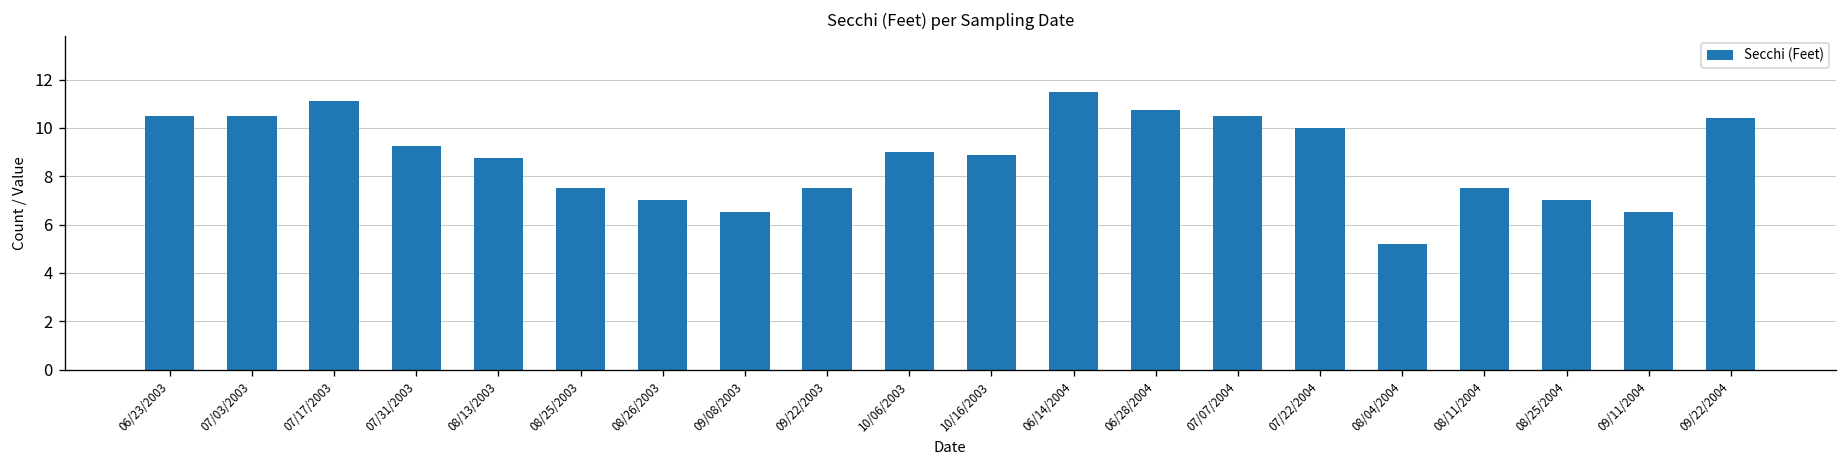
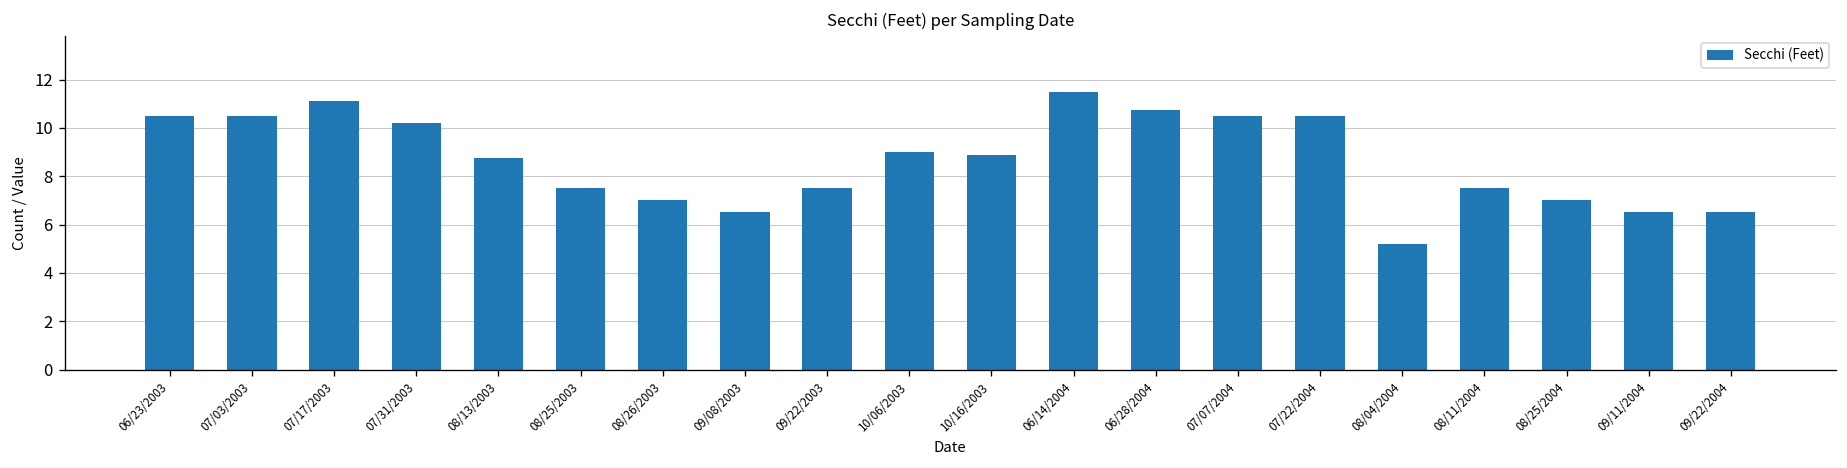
  {
    "06/23/2003": 10.5,
    "07/03/2003": 10.5,
    "07/17/2003": 11.1,
-   "07/31/2003": 9.3,
+   "07/31/2003": 10.2,
    "08/13/2003": 8.8,
    "08/25/2003": 7.5,
    "08/26/2003": 7.0,
    "09/08/2003": 6.5,
    "09/22/2003": 7.5,
    "10/06/2003": 9.0,
    "10/16/2003": 8.9,
    "06/14/2004": 11.5,
    "06/28/2004": 10.8,
    "07/07/2004": 10.5,
-   "07/22/2004": 10.0,
+   "07/22/2004": 10.5,
    "08/04/2004": 5.2,
    "08/11/2004": 7.5,
    "08/25/2004": 7.0,
    "09/11/2004": 6.5,
-   "09/22/2004": 10.4
+   "09/22/2004": 6.5
  }
